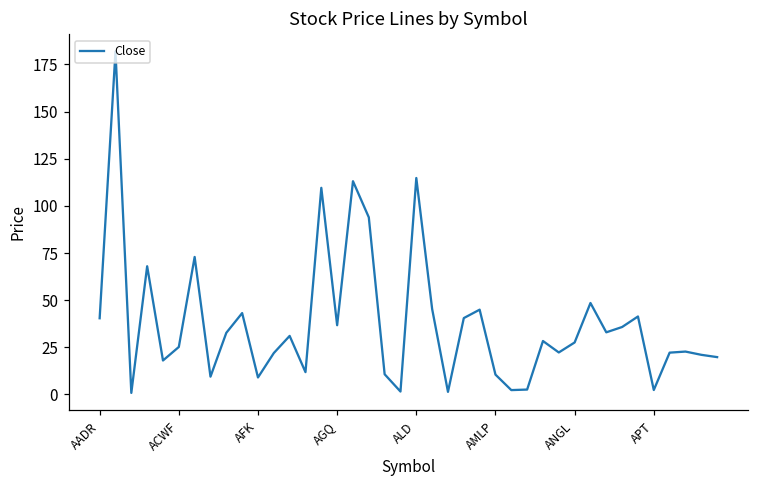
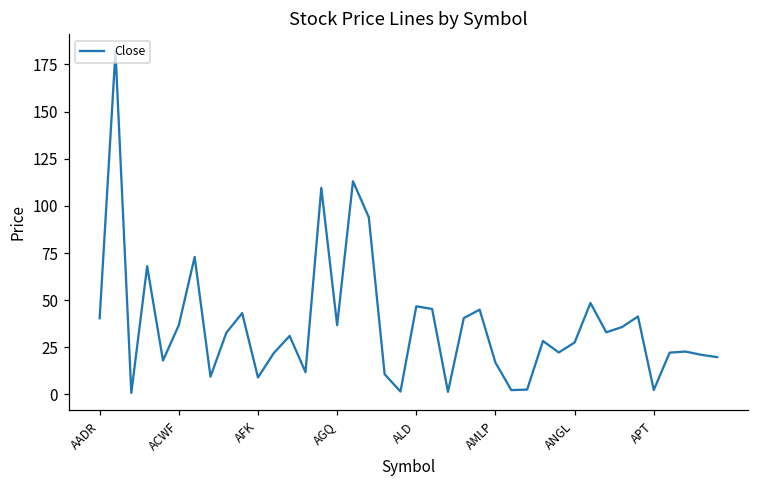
  {
    "AADR": 40,
-   "ACWF": 25,
+   "ACWF": 37,
    "AFK": 9,
    "AGQ": 37,
-   "ALD": 115,
-   "AMLP": 11,
+   "ALD": 47,
+   "AMLP": 17,
    "ANGL": 28,
    "APT": 2
  }
